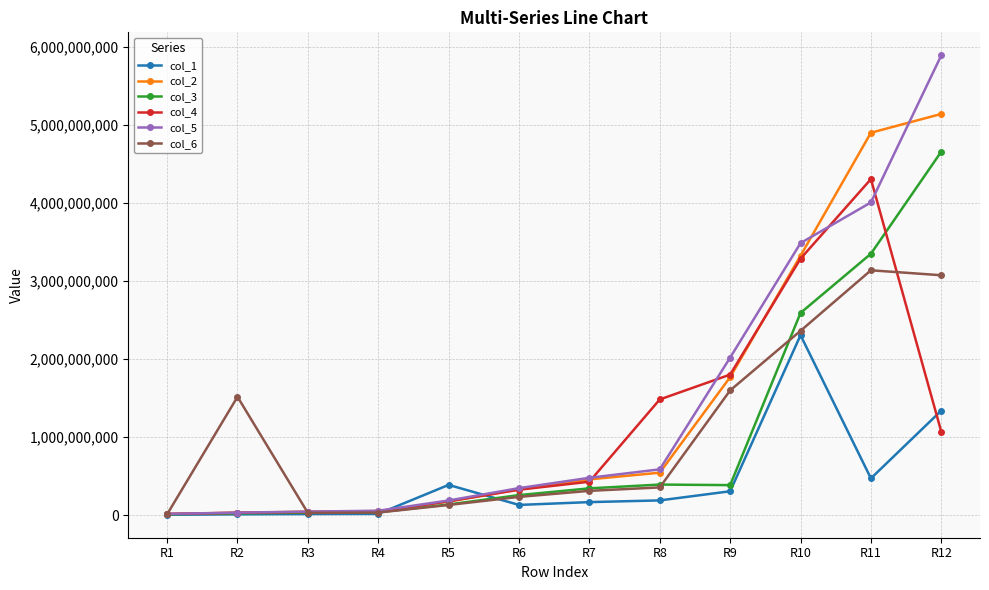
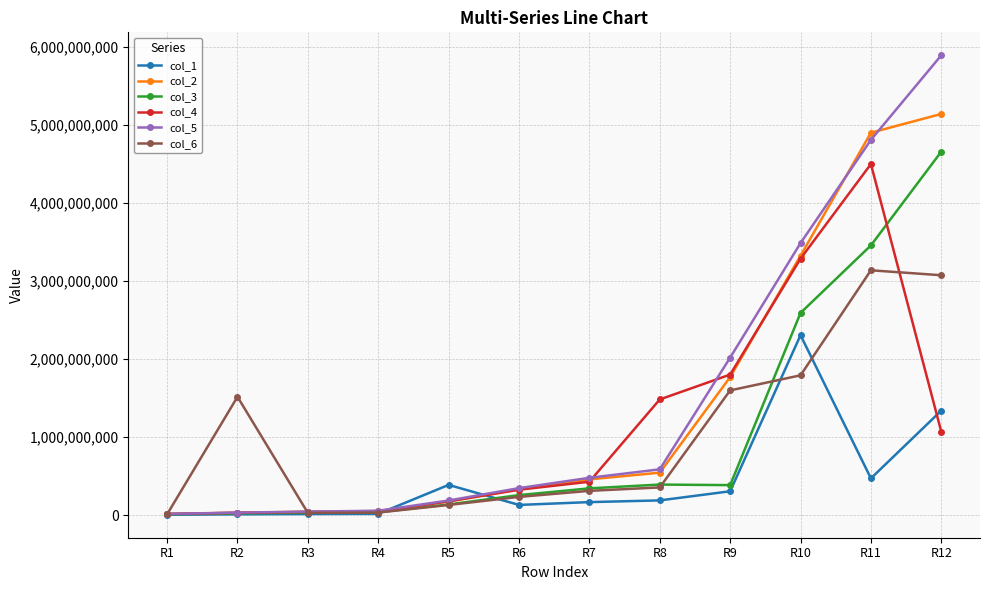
  {
    "col_1": {
      "R5": "400,000,000",
      "R6": "100,000,000",
      "R7": "200,000,000",
      "R8": "200,000,000",
      "R9": "300,000,000",
      "R10": "2,300,000,000",
      "R11": "500,000,000",
      "R12": "1,300,000,000"
    },
    "col_2": {
      "R8": "500,000,000",
      "R10": "3,300,000,000",
      "R11": "4,900,000,000",
      "R12": "5,100,000,000"
    },
    "col_3": {
      "R8": "400,000,000",
      "R9": "400,000,000",
      "R10": "2,600,000,000",
-     "R11": "3,400,000,000",
+     "R11": "3,500,000,000",
      "R12": "4,700,000,000"
    },
    "col_4": {
      "R8": "1,500,000,000",
      "R10": "3,300,000,000",
-     "R11": "4,300,000,000",
+     "R11": "4,500,000,000",
      "R12": "1,100,000,000"
    },
    "col_5": {
      "R8": "600,000,000",
      "R9": "2,000,000,000",
      "R10": "3,500,000,000",
-     "R11": "4,000,000,000",
+     "R11": "4,800,000,000",
      "R12": "5,900,000,000"
    },
    "col_6": {
      "R2": "1,500,000,000",
      "R8": "400,000,000",
      "R9": "1,600,000,000",
-     "R10": "2,400,000,000",
+     "R10": "1,800,000,000",
      "R11": "3,100,000,000",
      "R12": "3,100,000,000"
    }
  }
